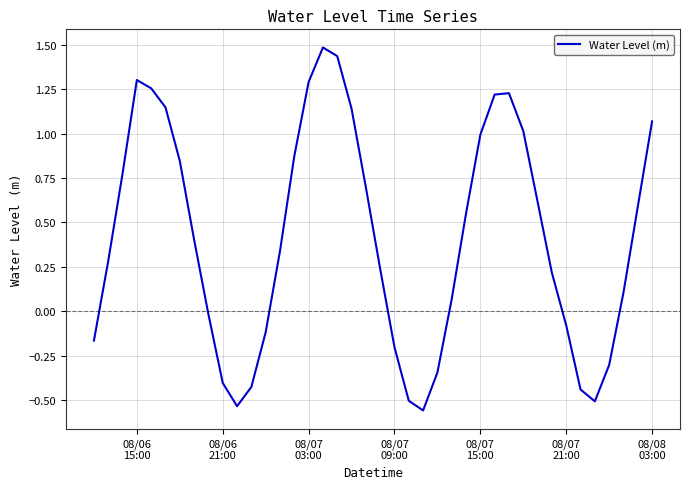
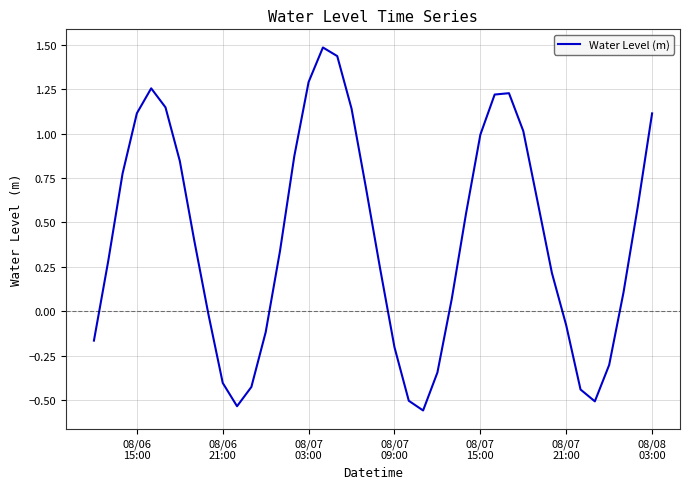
  {
-   "08/06 15:00": 1.30,
+   "08/06 15:00": 1.11,
    "08/06 21:00": -0.40,
    "08/07 03:00": 1.29,
    "08/07 09:00": -0.20,
    "08/07 15:00": 0.99,
    "08/07 21:00": -0.08,
-   "08/08 03:00": 1.07
+   "08/08 03:00": 1.11
  }
